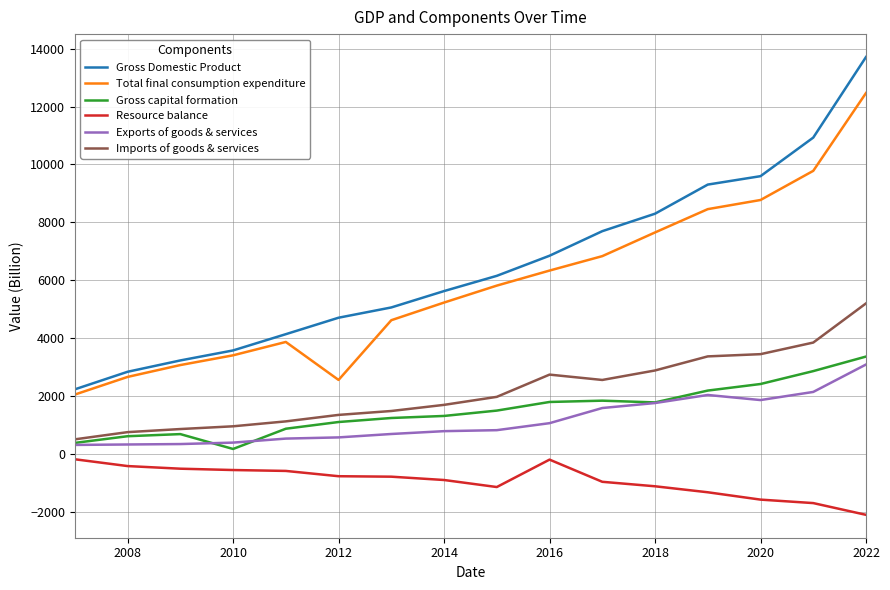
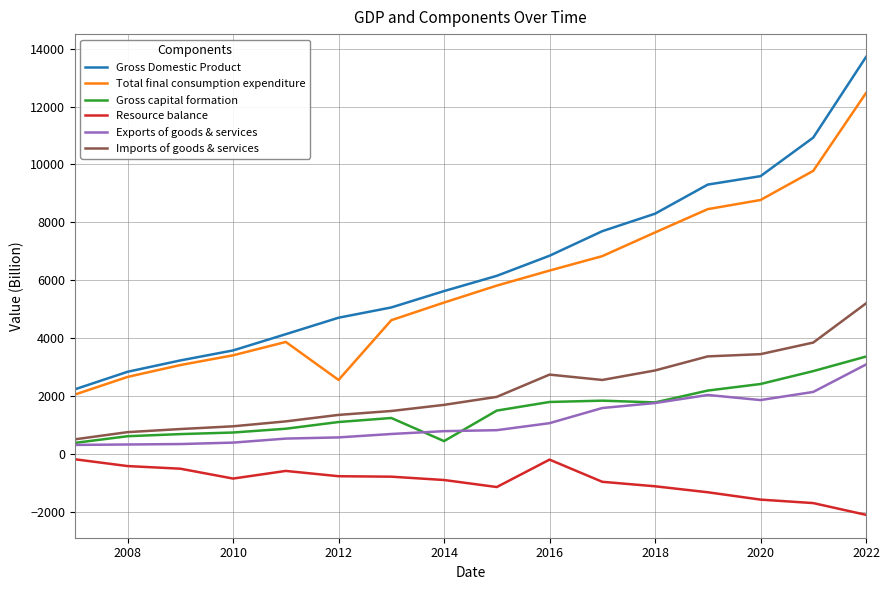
  {
    "Gross Domestic Product": {
      "2008": 2800,
      "2010": 3600,
      "2012": 4700,
      "2014": 5600,
      "2016": 6800,
      "2018": 8300,
      "2020": 9600,
      "2022": 13700
    },
    "Total final consumption expenditure": {
      "2008": 2700,
      "2010": 3400,
      "2012": 2600,
      "2014": 5200,
      "2016": 6300,
      "2018": 7700,
      "2020": 8800,
      "2022": 12500
    },
    "Gross capital formation": {
      "2008": 600,
-     "2010": 200,
+     "2010": 700,
      "2012": 1100,
-     "2014": 1300,
+     "2014": 400,
      "2016": 1800,
      "2020": 2400,
      "2022": 3400
    },
    "Resource balance": {
      "2008": -400,
-     "2010": -600,
+     "2010": -900,
      "2012": -800,
      "2014": -900,
      "2016": -200,
      "2018": -1100,
      "2020": -1600,
      "2022": -2100
    },
    "Exports of goods & services": {
      "2008": 300,
      "2010": 400,
      "2012": 600,
      "2014": 800,
      "2016": 1100,
      "2020": 1900,
      "2022": 3100
    },
    "Imports of goods & services": {
      "2008": 700,
      "2010": 900,
      "2012": 1300,
      "2014": 1700,
      "2016": 2700,
      "2018": 2900,
      "2020": 3400,
      "2022": 5200
    }
  }
